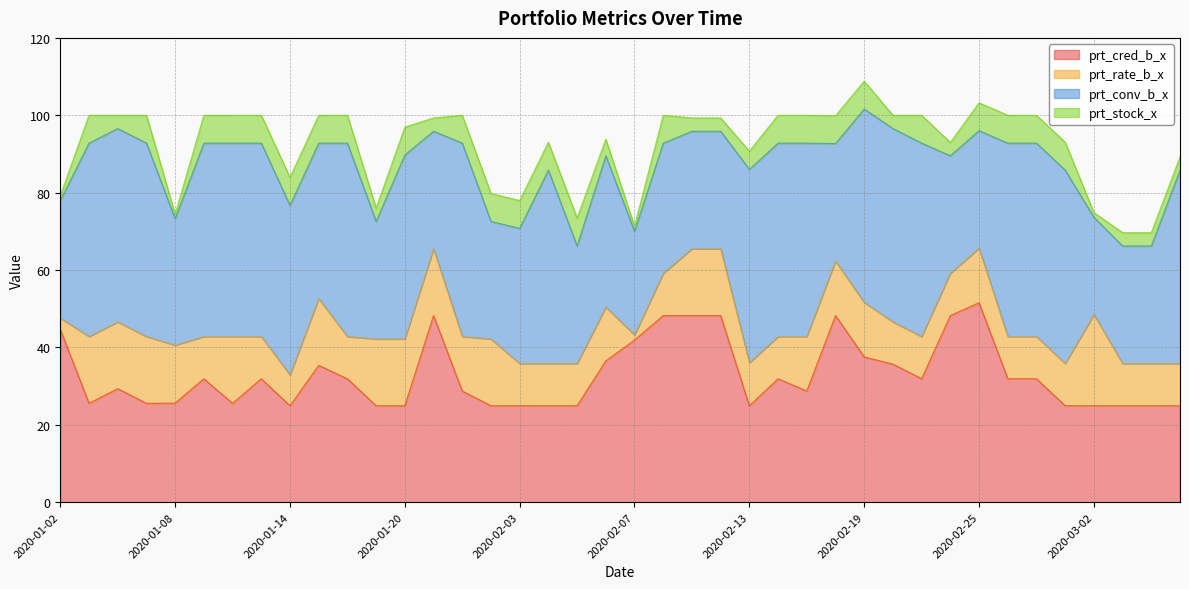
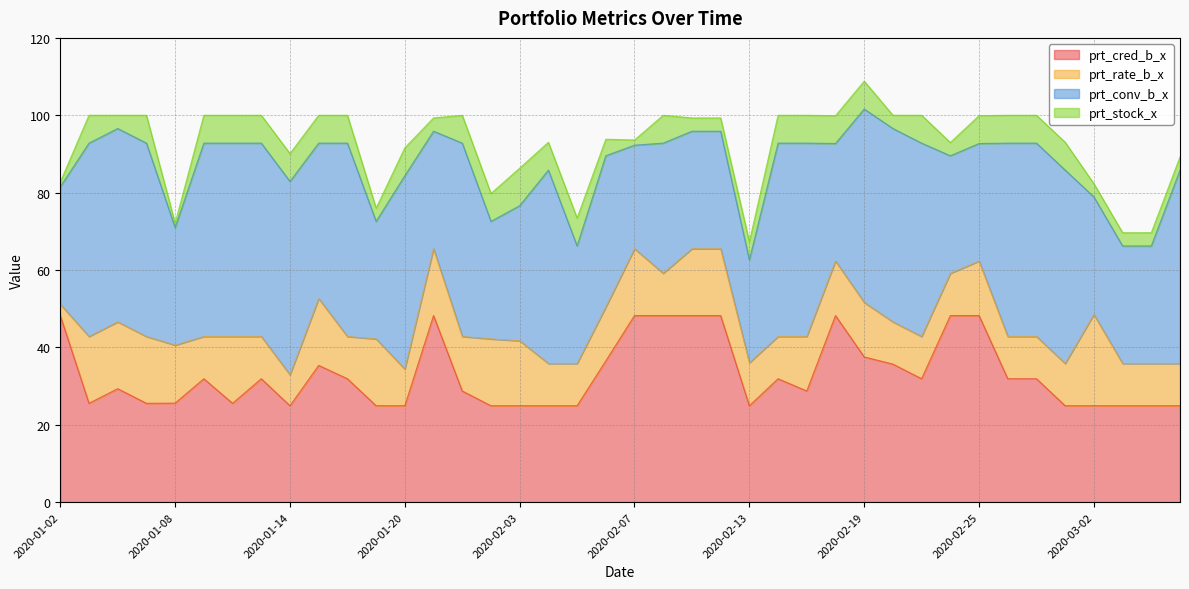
  {
    "prt_cred_b_x": {
-     "2020-01-02": 45,
+     "2020-01-02": 48,
      "2020-01-08": 26,
      "2020-01-14": 25,
      "2020-01-20": 25,
      "2020-02-03": 25,
-     "2020-02-07": 42,
+     "2020-02-07": 48,
      "2020-02-13": 25,
      "2020-02-19": 38,
-     "2020-02-25": 52,
+     "2020-02-25": 48,
      "2020-03-02": 25
    },
    "prt_rate_b_x": {
      "2020-01-02": 3,
      "2020-01-08": 15,
      "2020-01-14": 8,
-     "2020-01-20": 17,
-     "2020-02-03": 11,
-     "2020-02-07": 1,
+     "2020-01-20": 9,
+     "2020-02-03": 17,
+     "2020-02-07": 17,
      "2020-02-13": 11,
      "2020-02-19": 14,
      "2020-02-25": 14,
      "2020-03-02": 24
    },
    "prt_conv_b_x": {
      "2020-01-02": 30,
-     "2020-01-08": 33,
-     "2020-01-14": 44,
-     "2020-01-20": 48,
+     "2020-01-08": 30,
+     "2020-01-14": 50,
+     "2020-01-20": 50,
      "2020-02-03": 35,
      "2020-02-07": 27,
-     "2020-02-13": 50,
+     "2020-02-13": 27,
      "2020-02-19": 50,
      "2020-02-25": 30,
-     "2020-03-02": 25
+     "2020-03-02": 30
    },
    "prt_stock_x": {
      "2020-01-02": 1,
      "2020-01-08": 1,
      "2020-01-14": 7,
      "2020-01-20": 7,
-     "2020-02-03": 7,
+     "2020-02-03": 10,
      "2020-02-07": 1,
      "2020-02-13": 5,
      "2020-02-19": 7,
      "2020-02-25": 7,
-     "2020-03-02": 1
+     "2020-03-02": 3
    }
  }
